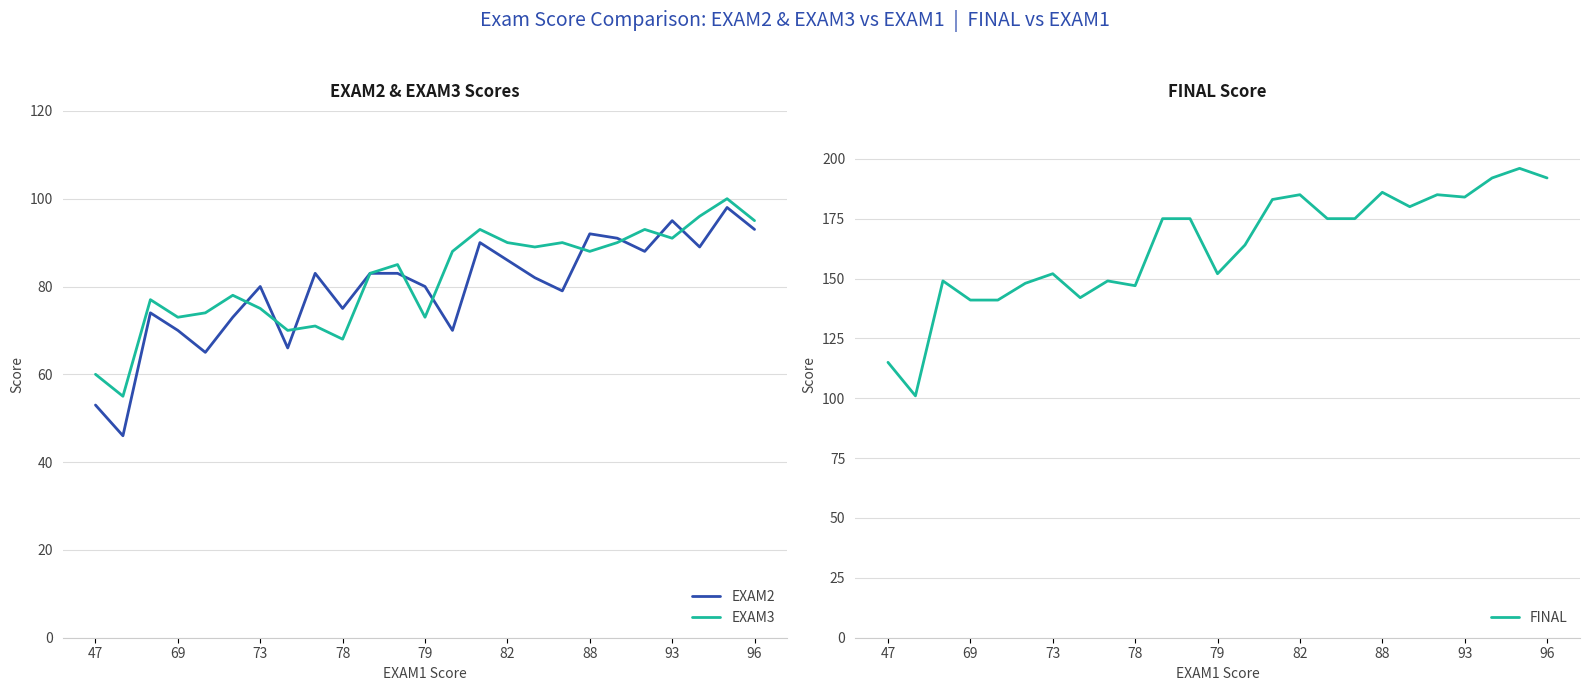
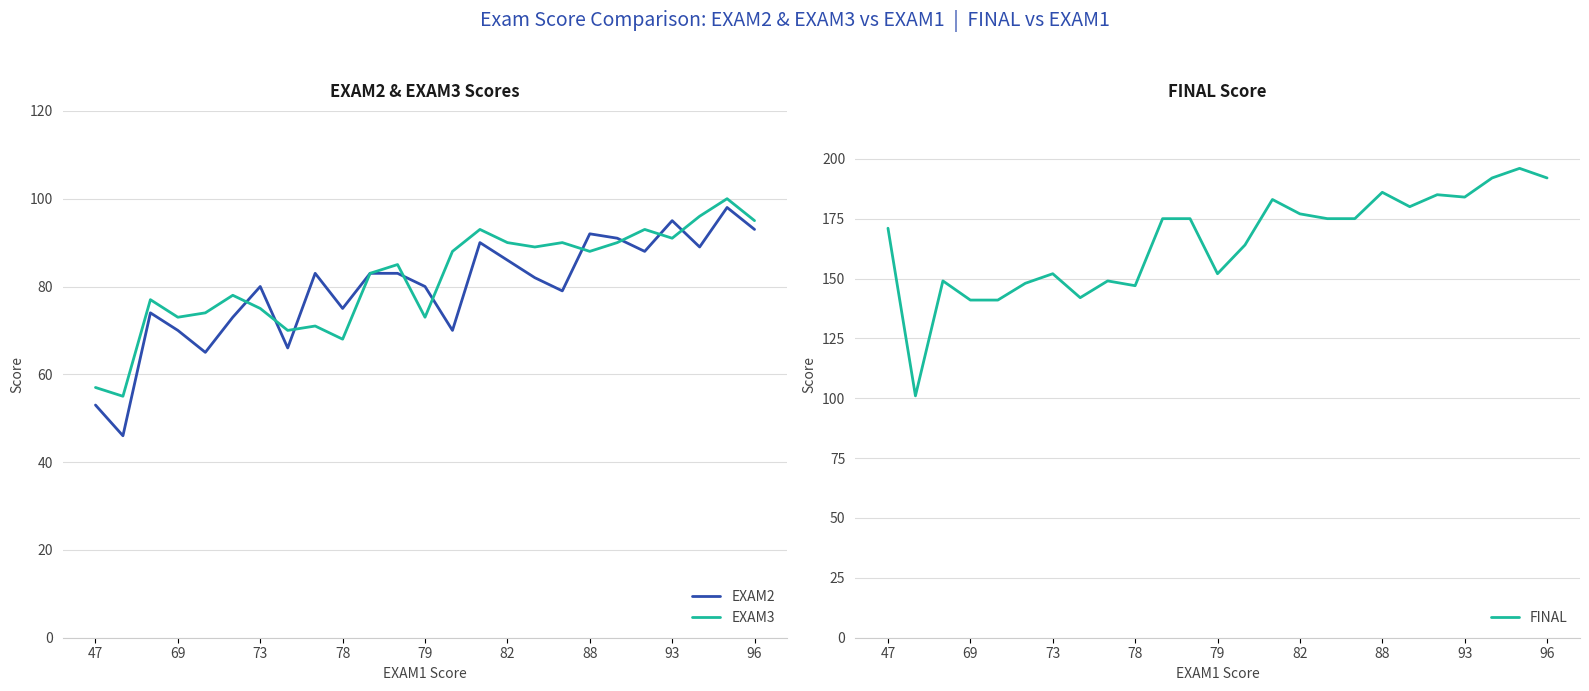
  {
    "EXAM2 & EXAM3 Scores": {
      "EXAM2": {
        "47": 53,
        "82": 86,
        "88": 92
      },
      "EXAM3": {
-       "47": 60,
+       "47": 57,
        "82": 90,
        "88": 88
      }
    },
    "FINAL Score": {
-     "47": 115,
-     "82": 185,
+     "47": 171,
+     "82": 177,
      "88": 186
    }
  }
